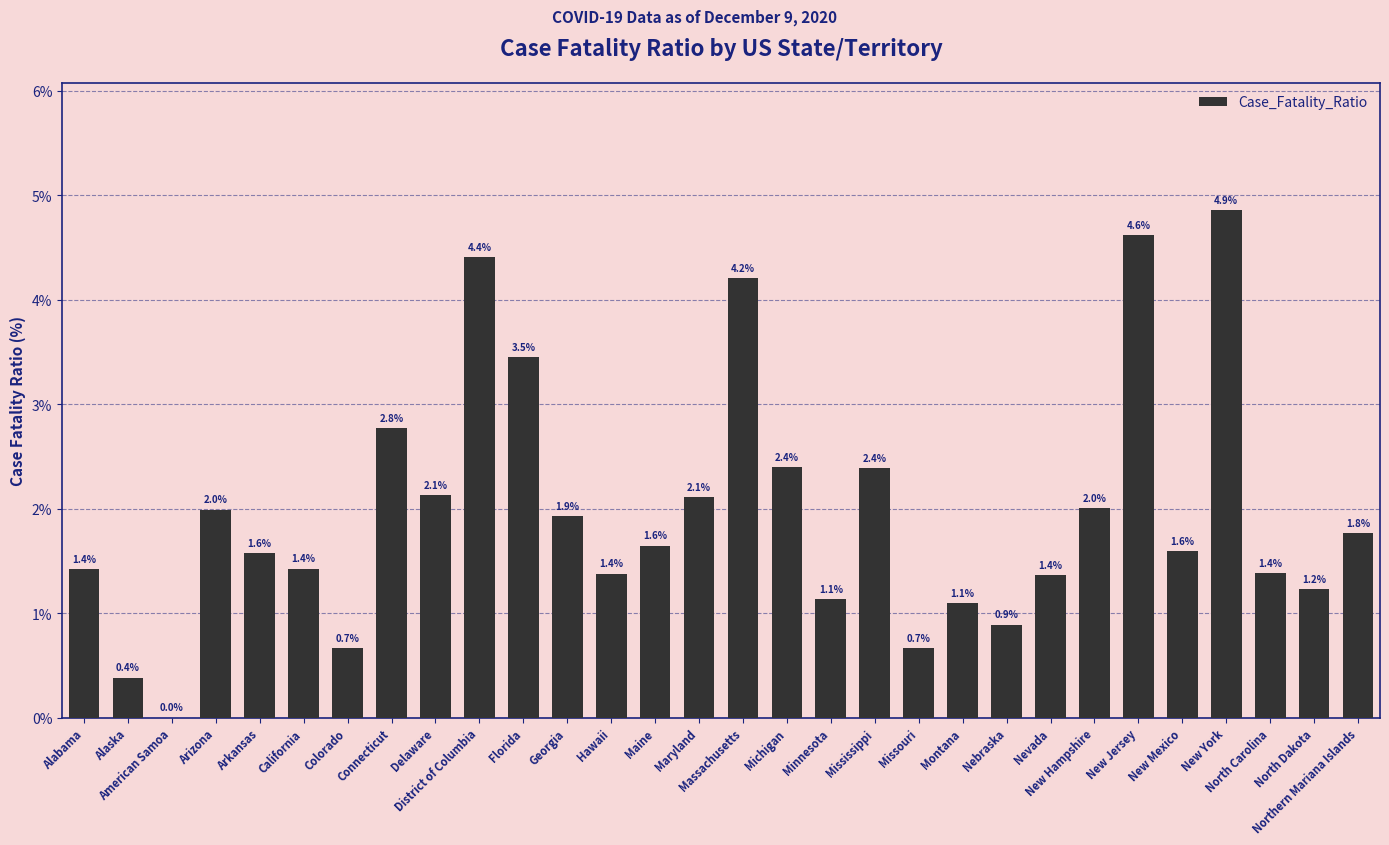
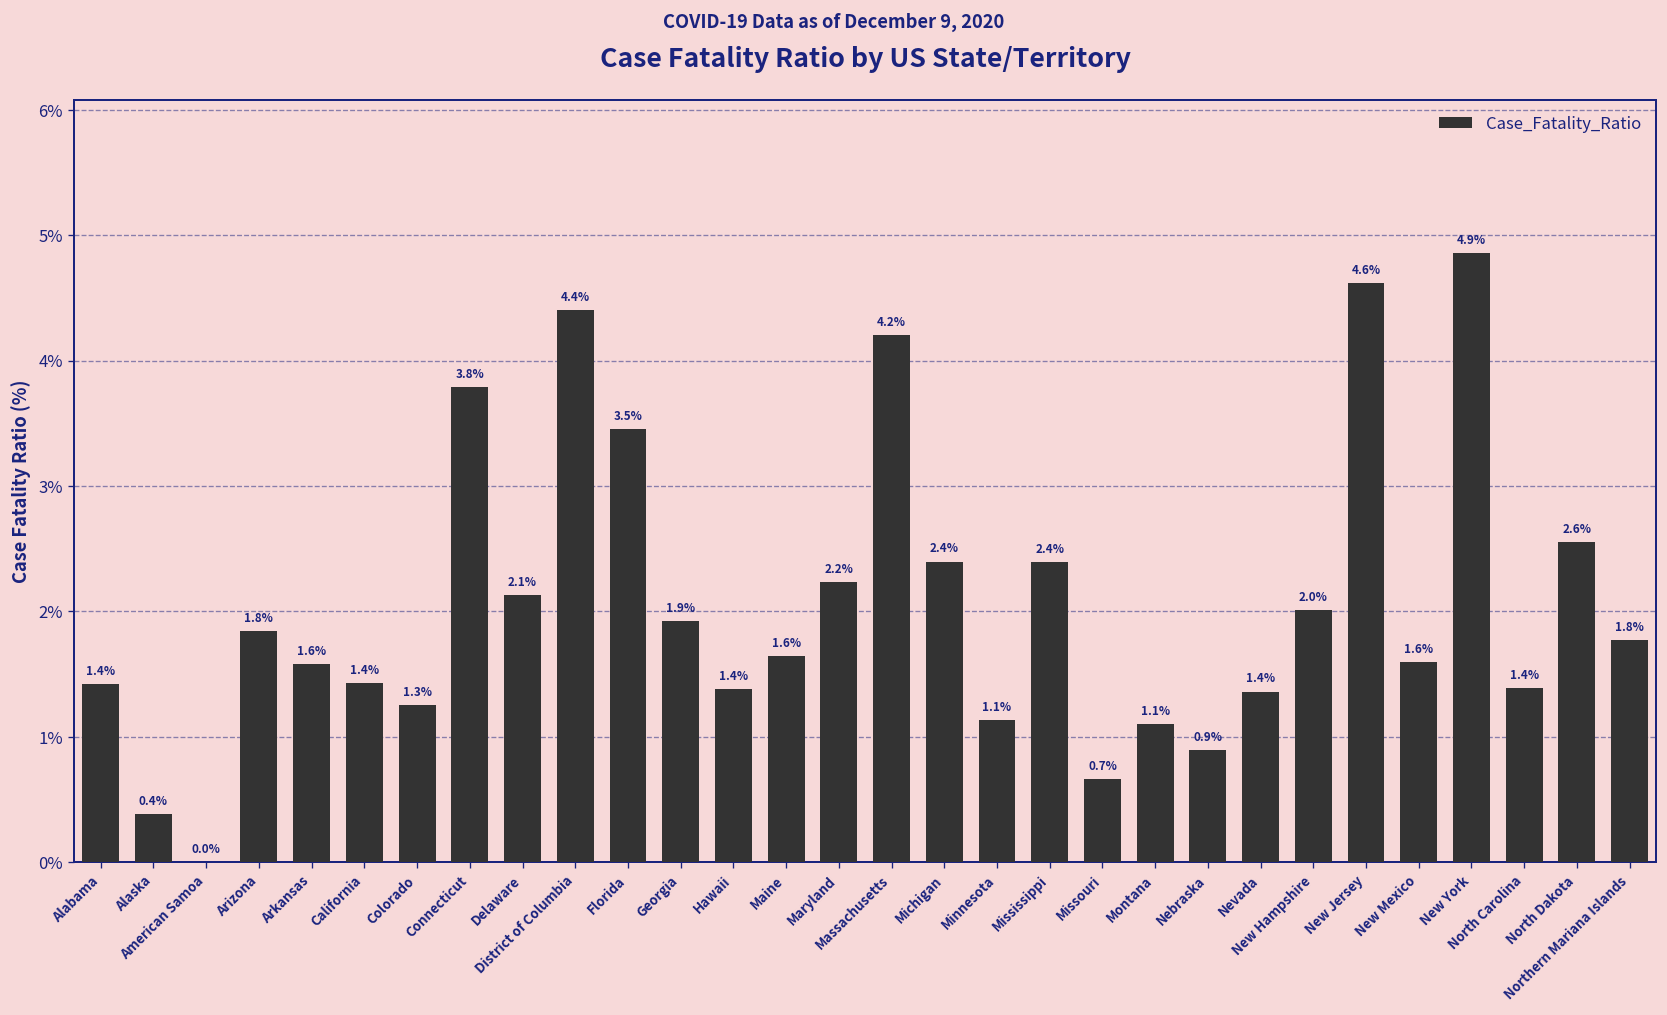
  {
    "Alabama": "1.4%",
    "Alaska": "0.4%",
    "American Samoa": "0.0%",
-   "Arizona": "2.0%",
+   "Arizona": "1.8%",
    "Arkansas": "1.6%",
    "California": "1.4%",
-   "Colorado": "0.7%",
-   "Connecticut": "2.8%",
+   "Colorado": "1.3%",
+   "Connecticut": "3.8%",
    "Delaware": "2.1%",
    "District of Columbia": "4.4%",
    "Florida": "3.5%",
    "Georgia": "1.9%",
    "Hawaii": "1.4%",
    "Maine": "1.6%",
-   "Maryland": "2.1%",
+   "Maryland": "2.2%",
    "Massachusetts": "4.2%",
    "Michigan": "2.4%",
    "Minnesota": "1.1%",
    "Mississippi": "2.4%",
    "Missouri": "0.7%",
    "Montana": "1.1%",
    "Nebraska": "0.9%",
    "Nevada": "1.4%",
    "New Hampshire": "2.0%",
    "New Jersey": "4.6%",
    "New Mexico": "1.6%",
    "New York": "4.9%",
    "North Carolina": "1.4%",
-   "North Dakota": "1.2%",
+   "North Dakota": "2.6%",
    "Northern Mariana Islands": "1.8%"
  }
